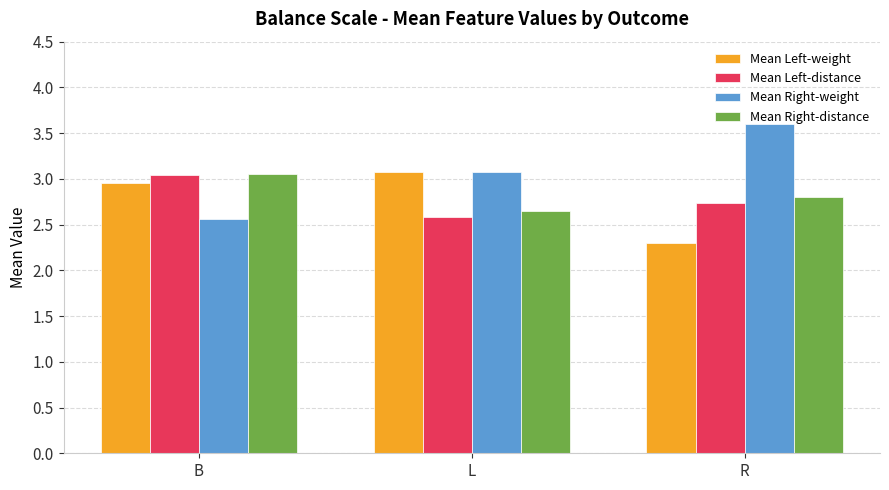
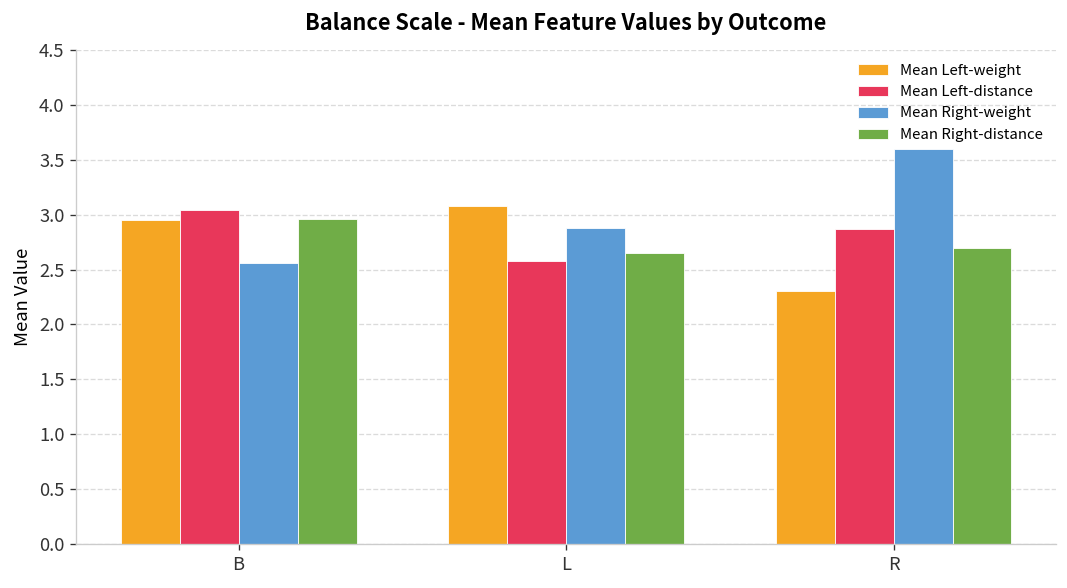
  {
    "Mean Left-weight": {
      "B": 3.0,
      "L": 3.1,
      "R": 2.3
    },
    "Mean Left-distance": {
      "B": 3.0,
      "L": 2.6,
-     "R": 2.7
+     "R": 2.9
    },
    "Mean Right-weight": {
      "B": 2.6,
-     "L": 3.1,
+     "L": 2.9,
      "R": 3.6
    },
    "Mean Right-distance": {
-     "B": 3.1,
+     "B": 3.0,
      "L": 2.7,
-     "R": 2.8
+     "R": 2.7
    }
  }
